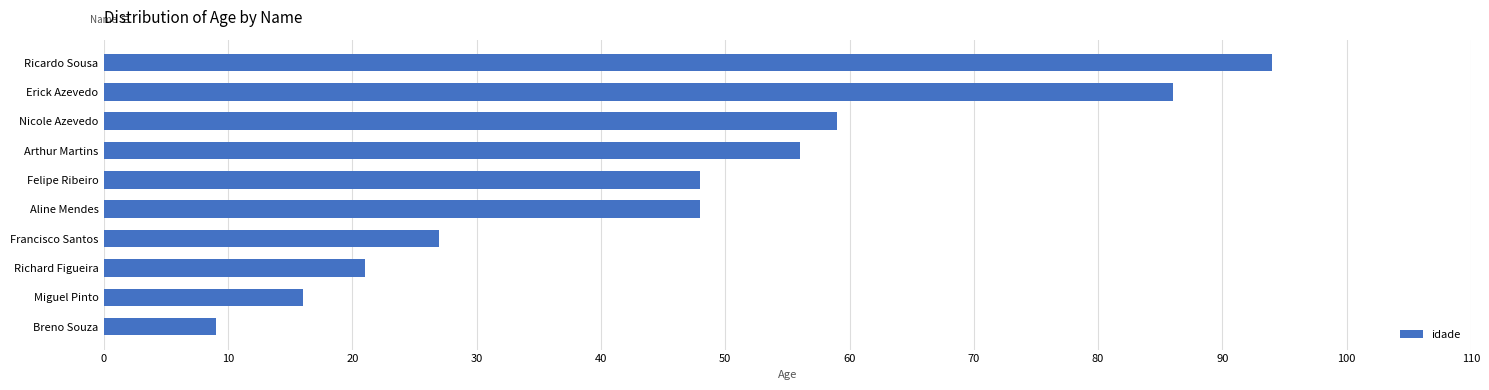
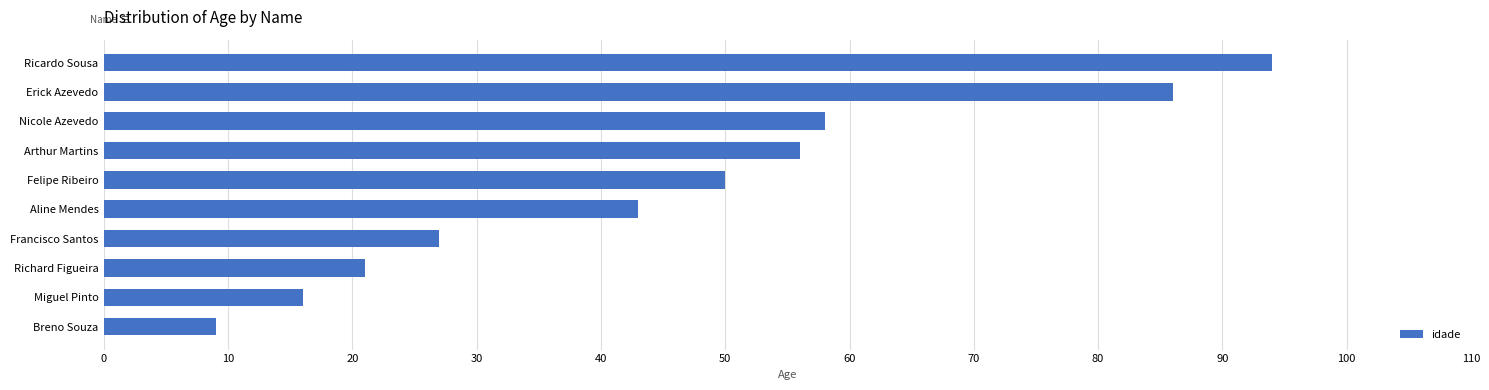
  {
    "Ricardo Sousa": 94,
    "Erick Azevedo": 86,
-   "Nicole Azevedo": 59,
+   "Nicole Azevedo": 58,
    "Arthur Martins": 56,
-   "Felipe Ribeiro": 48,
-   "Aline Mendes": 48,
+   "Felipe Ribeiro": 50,
+   "Aline Mendes": 43,
    "Francisco Santos": 27,
    "Richard Figueira": 21,
    "Miguel Pinto": 16,
    "Breno Souza": 9
  }
